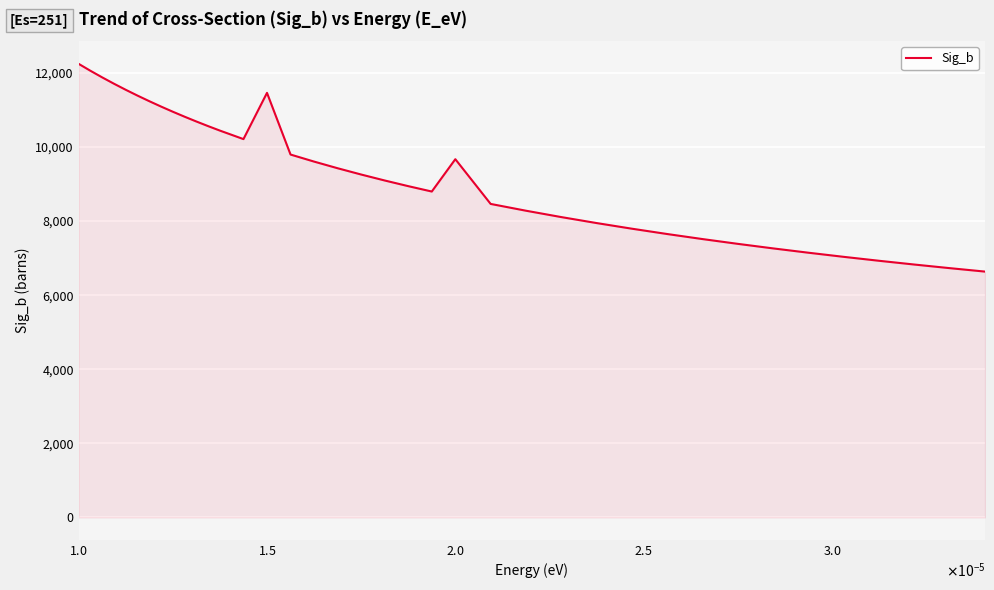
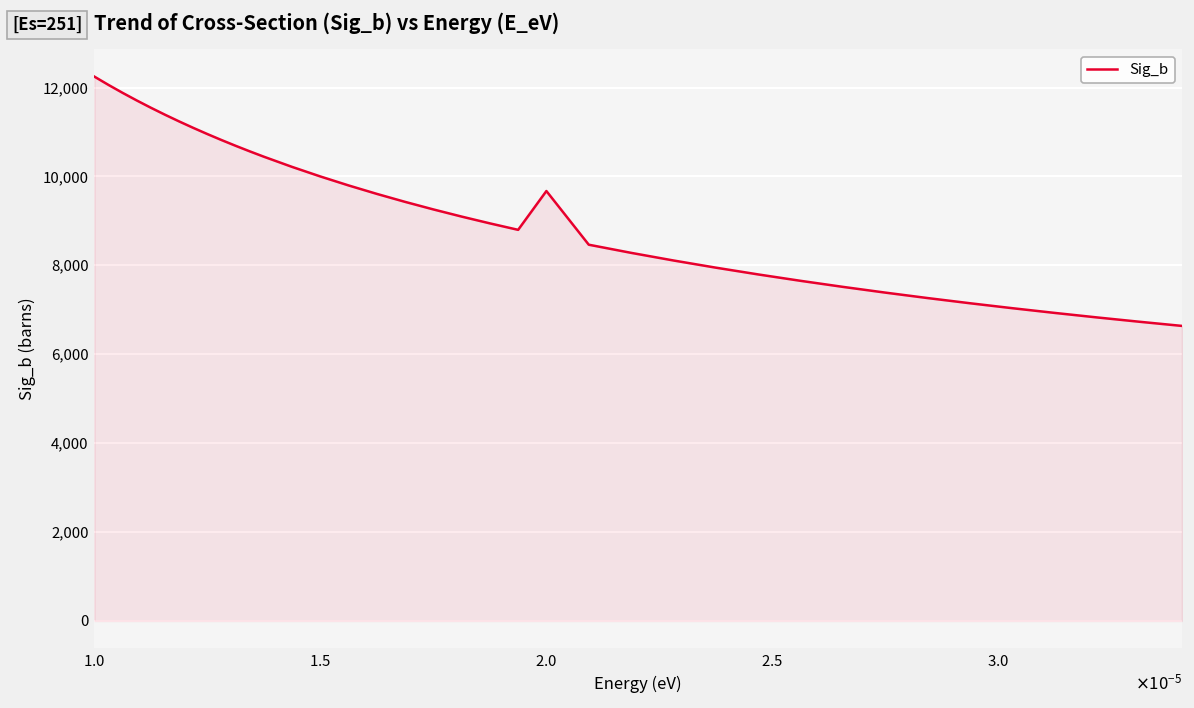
  {
    "1.0": "12,200",
-   "1.5": "11,500",
+   "1.5": "10,000",
    "2.0": "9,700"
  }
